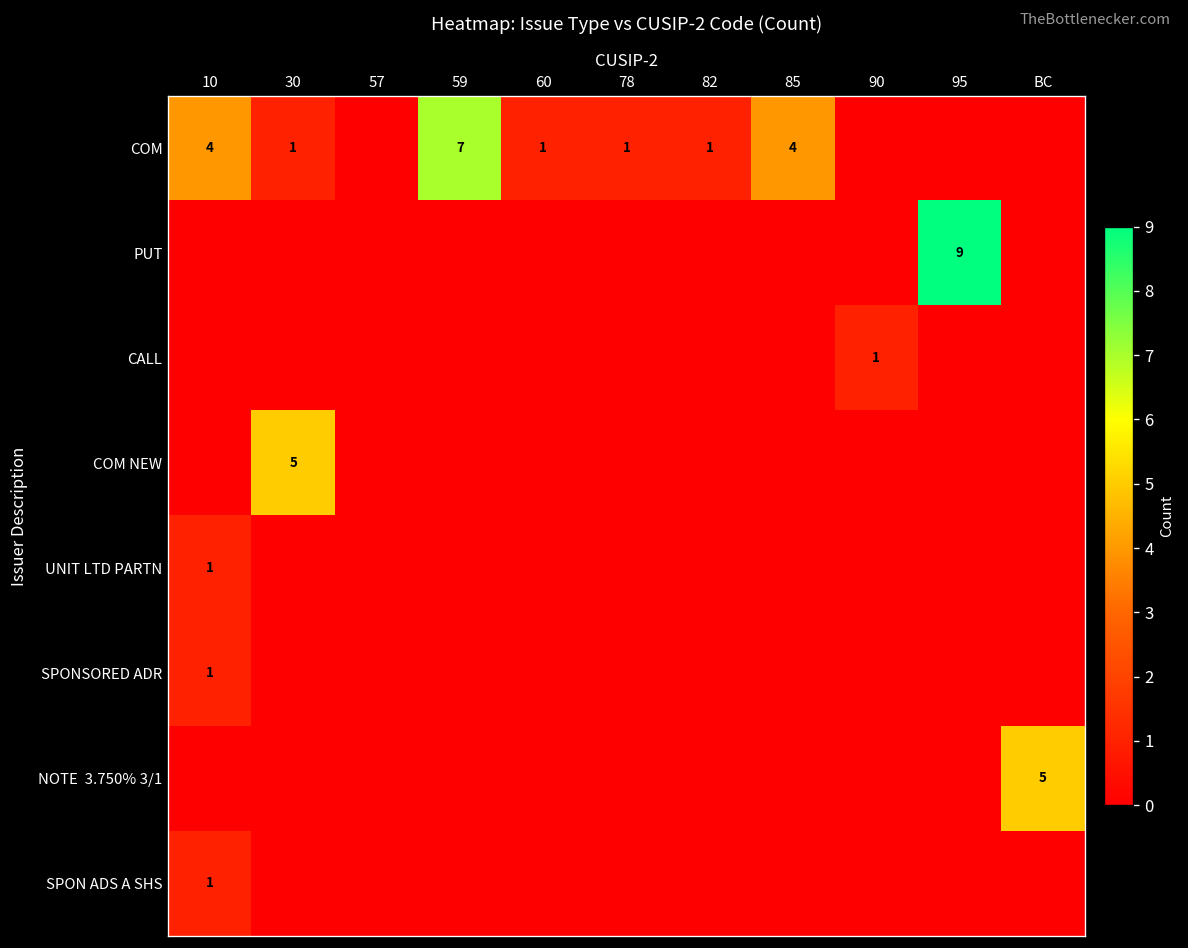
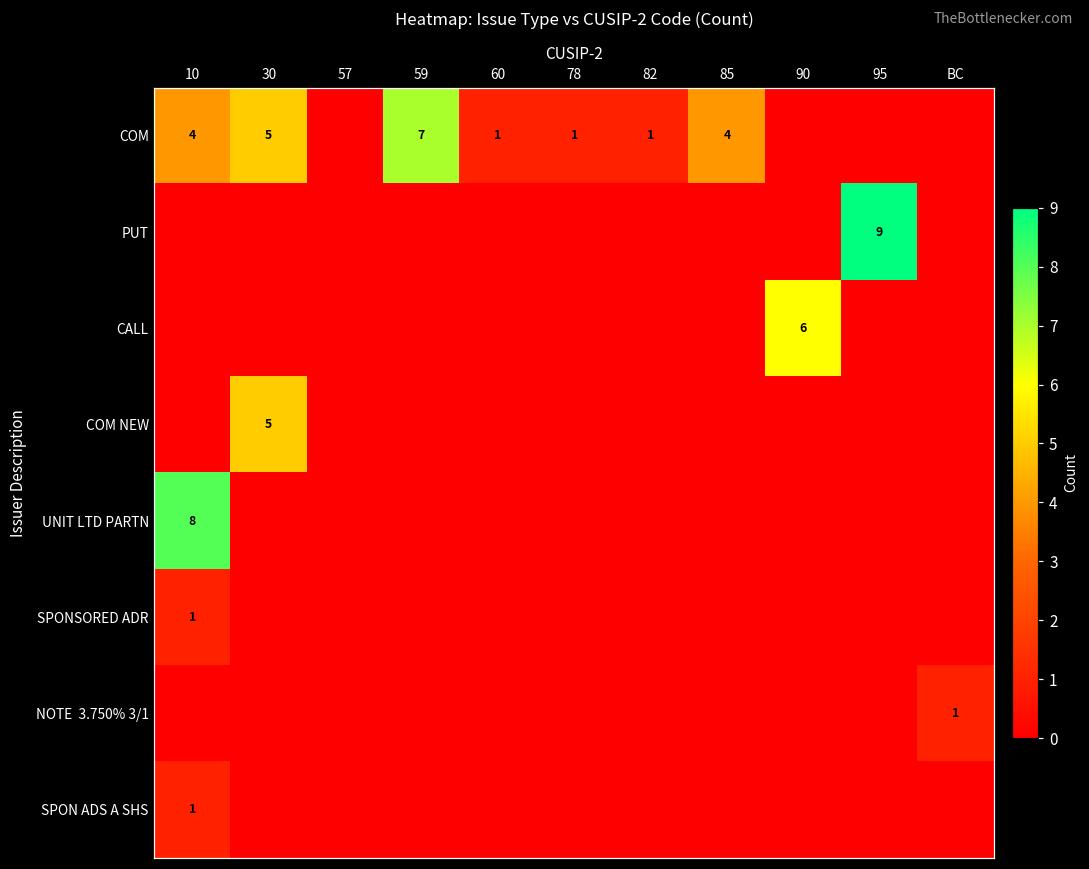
  {
    "COM": {
      "10": 4,
-     "30": 1,
+     "30": 5,
      "59": 7,
      "60": 1,
      "78": 1,
      "82": 1,
      "85": 4
    },
    "PUT": {
      "95": 9
    },
    "CALL": {
-     "90": 1
+     "90": 6
    },
    "COM NEW": {
      "30": 5
    },
    "UNIT LTD PARTN": {
-     "10": 1
+     "10": 8
    },
    "SPONSORED ADR": {
      "10": 1
    },
    "NOTE 3.750% 3/1": {
-     "BC": 5
+     "BC": 1
    },
    "SPON ADS A SHS": {
      "10": 1
    }
  }
